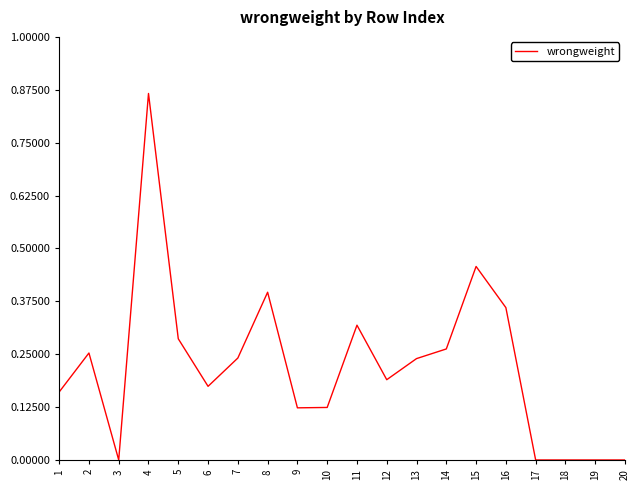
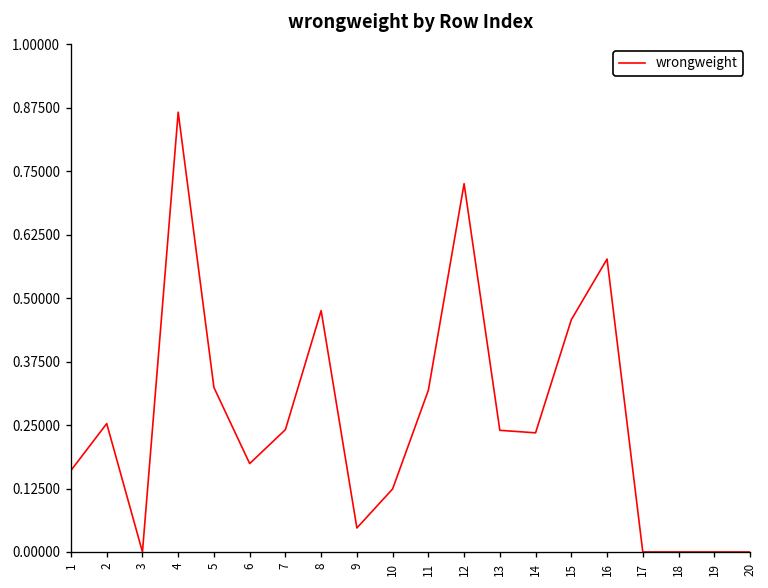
  {
    "1": 0.16,
    "2": 0.25,
    "3": 0.00,
    "4": 0.87,
-   "5": 0.29,
+   "5": 0.32,
    "6": 0.17,
    "7": 0.24,
-   "8": 0.40,
-   "9": 0.12,
+   "8": 0.48,
+   "9": 0.05,
    "10": 0.12,
    "11": 0.32,
-   "12": 0.19,
+   "12": 0.73,
    "13": 0.24,
-   "14": 0.26,
+   "14": 0.23,
    "15": 0.46,
-   "16": 0.36,
+   "16": 0.58,
    "17": 0.00,
    "18": 0.00,
    "19": 0.00,
    "20": 0.00
  }
